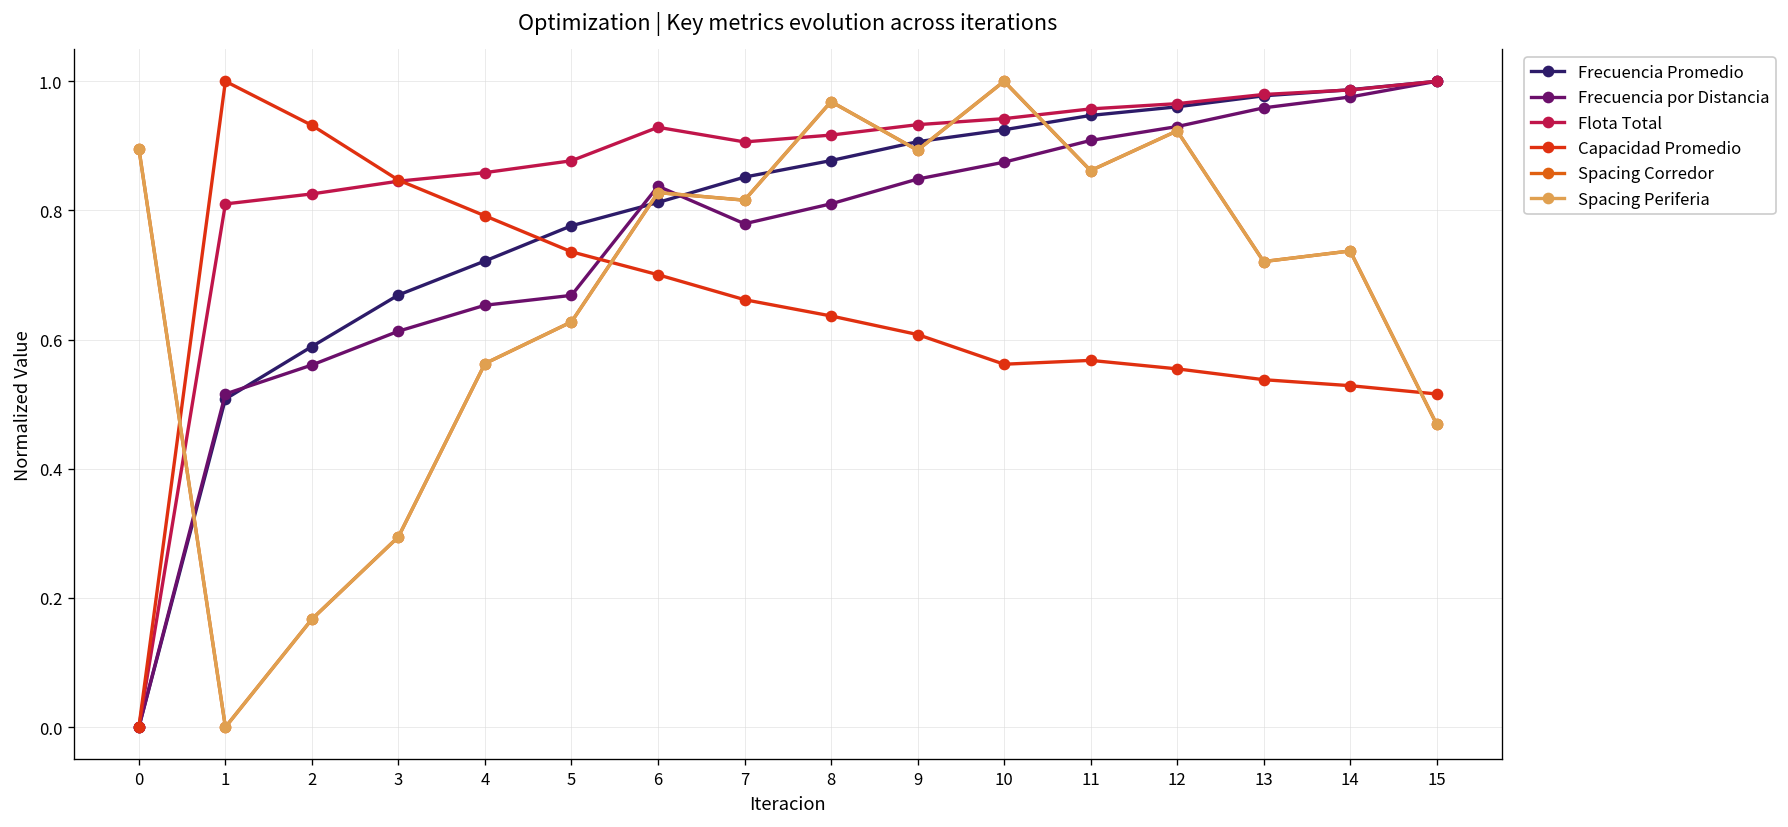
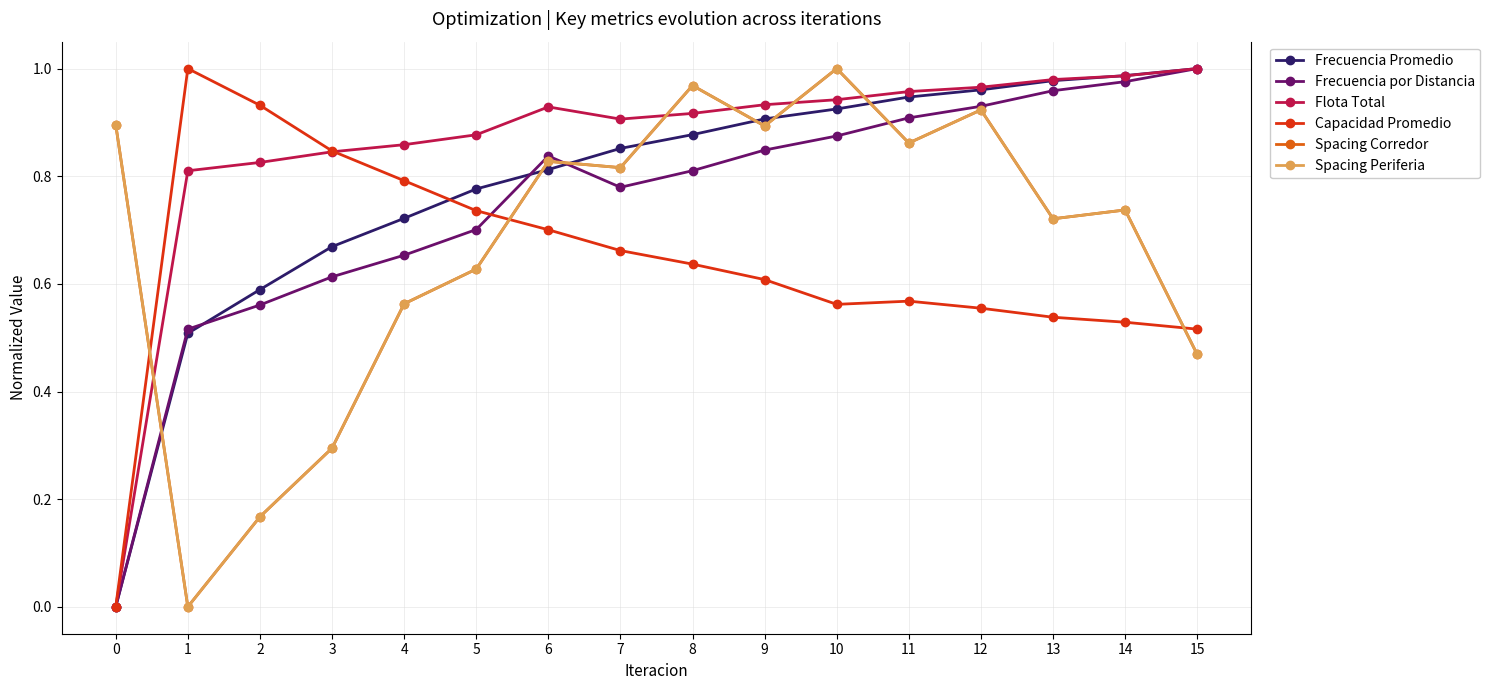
  {
    "Frecuencia Promedio": {
      "1": 0.51,
      "2": 0.59,
      "3": 0.67,
      "4": 0.72,
      "5": 0.78,
      "6": 0.81,
      "7": 0.85,
      "8": 0.88,
      "9": 0.91,
      "10": 0.92,
      "11": 0.95,
      "12": 0.96
    },
    "Frecuencia por Distancia": {
      "1": 0.52,
      "2": 0.56,
      "3": 0.61,
      "4": 0.65,
-     "5": 0.67,
+     "5": 0.70,
      "6": 0.84,
      "7": 0.78,
      "8": 0.81,
      "9": 0.85,
      "10": 0.87,
      "11": 0.91,
      "12": 0.93,
      "13": 0.96,
      "14": 0.98
    },
    "Flota Total": {
      "1": 0.81,
      "2": 0.83,
      "4": 0.86,
      "5": 0.88,
      "6": 0.93,
      "7": 0.91,
      "8": 0.92,
      "9": 0.93,
      "10": 0.94,
      "11": 0.96,
      "12": 0.97
    },
    "Capacidad Promedio": {
      "1": 1.00,
      "2": 0.93,
      "4": 0.79,
      "5": 0.74,
      "6": 0.70,
      "7": 0.66,
      "8": 0.64,
      "9": 0.61,
      "10": 0.56,
      "11": 0.57,
      "12": 0.55,
      "13": 0.54,
      "14": 0.53,
      "15": 0.52
    },
    "Spacing Periferia": {
      "0": 0.90,
      "1": 0.00,
      "2": 0.17,
      "3": 0.29,
      "4": 0.56,
      "5": 0.63,
      "6": 0.83,
      "7": 0.82,
      "8": 0.97,
      "9": 0.89,
      "10": 1.00,
      "11": 0.86,
      "12": 0.92,
      "13": 0.72,
      "14": 0.74,
      "15": 0.47
    }
  }
